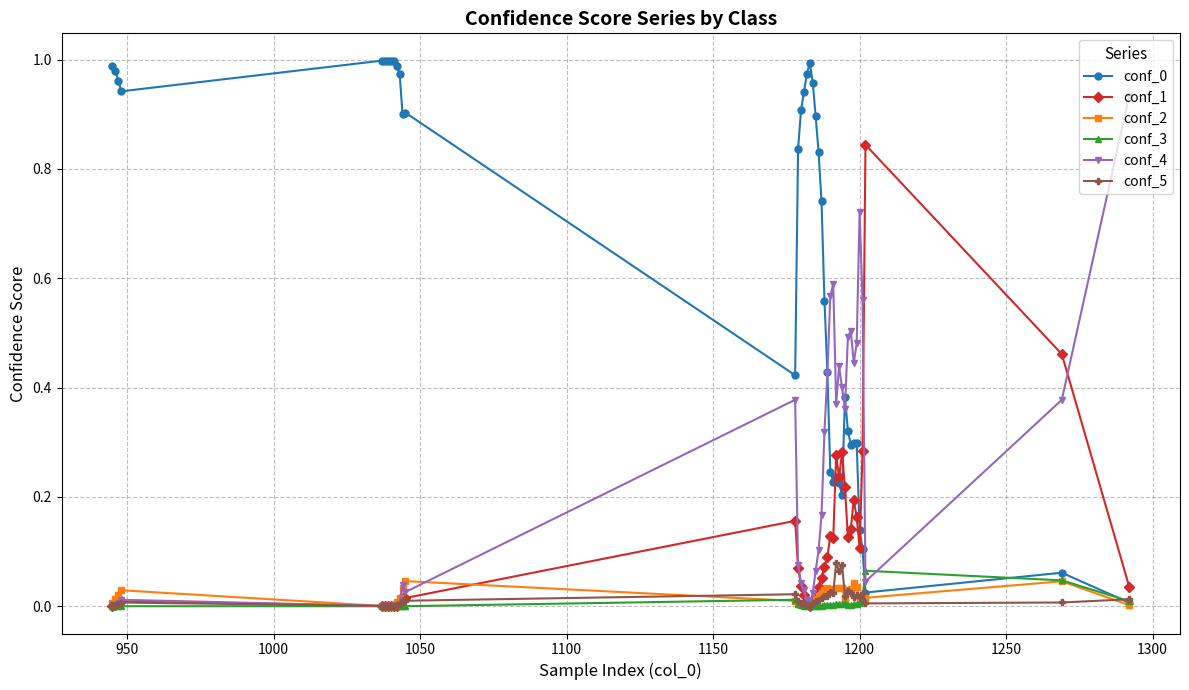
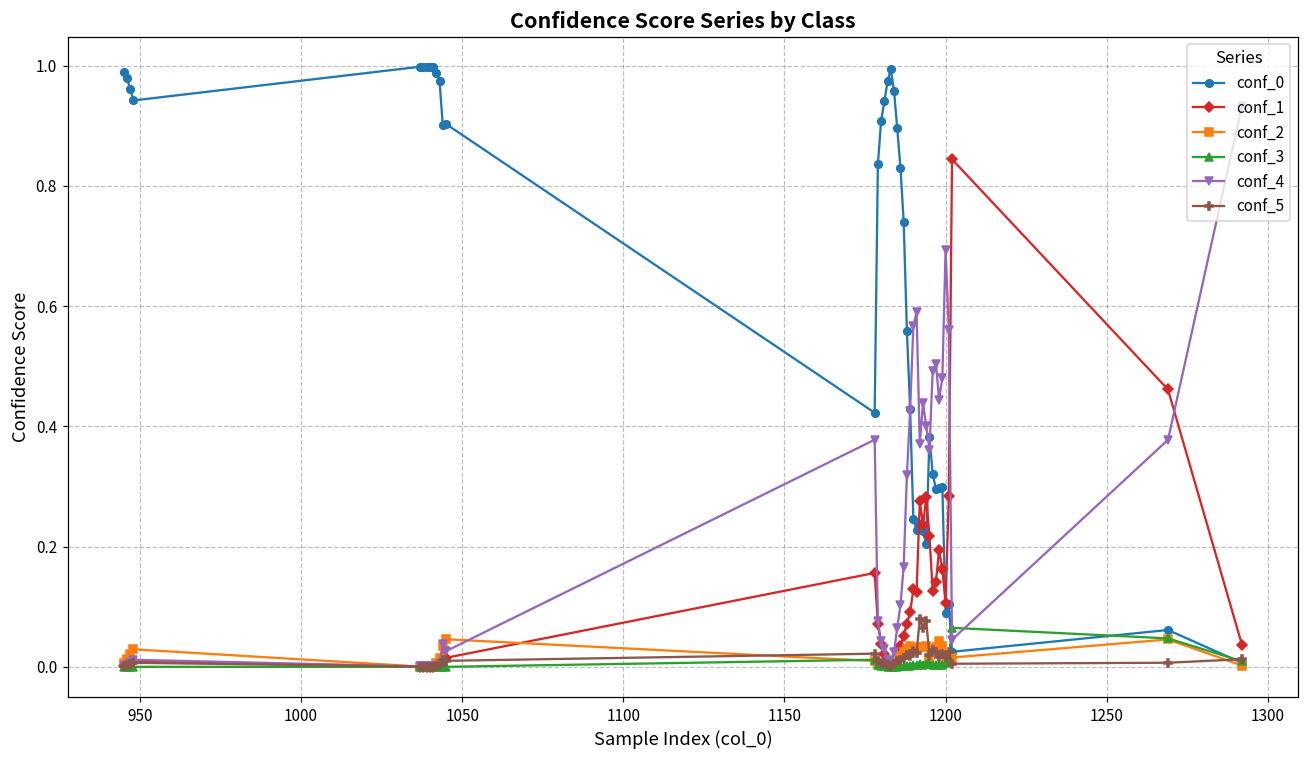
  {
    "conf_0": {
-     "1200": 0.14
+     "1200": 0.09
    },
    "conf_1": {
      "1200": 0.11
    },
    "conf_4": {
-     "1200": 0.72
+     "1200": 0.69
    },
    "conf_5": {
      "1200": 0.02
    }
  }
